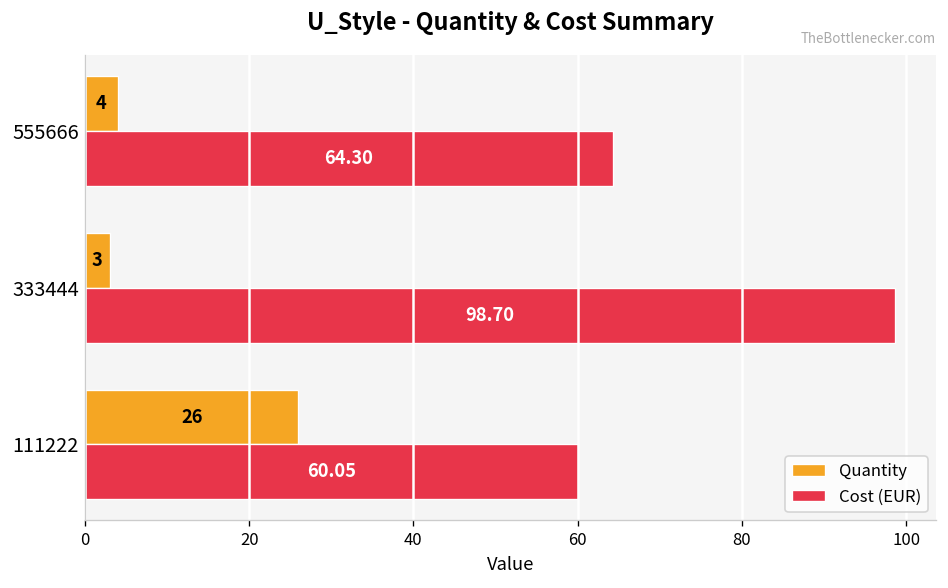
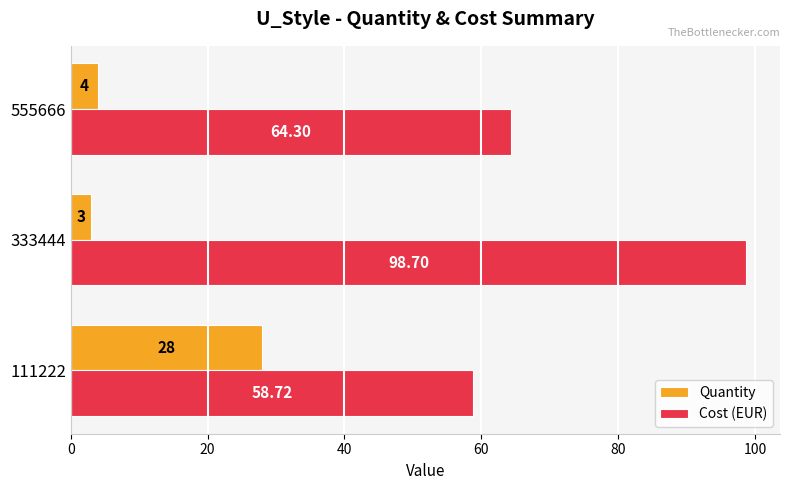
  {
    "Quantity": {
      "555666": 4,
      "333444": 3,
-     "111222": 26
+     "111222": 28
    },
    "Cost (EUR)": {
      "555666": 64.30,
      "333444": 98.70,
-     "111222": 60.05
+     "111222": 58.72
    }
  }
